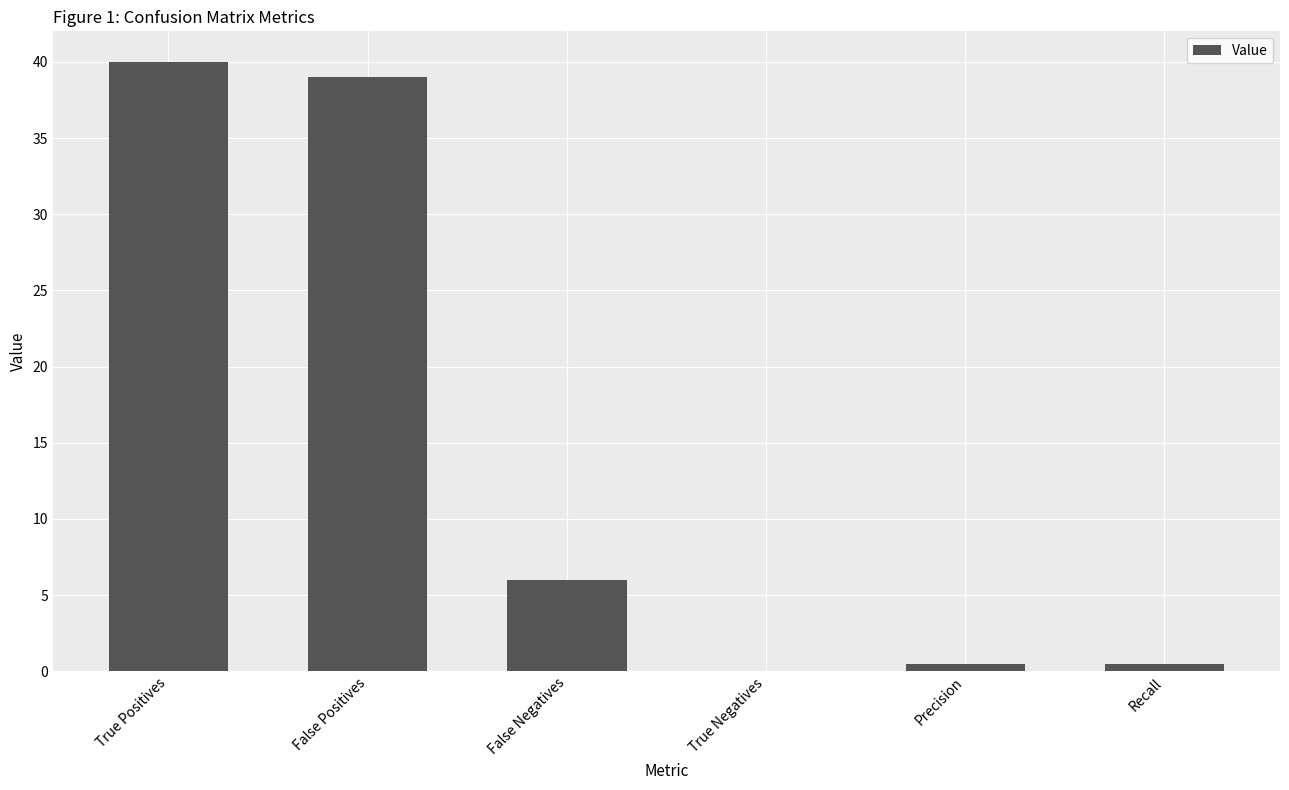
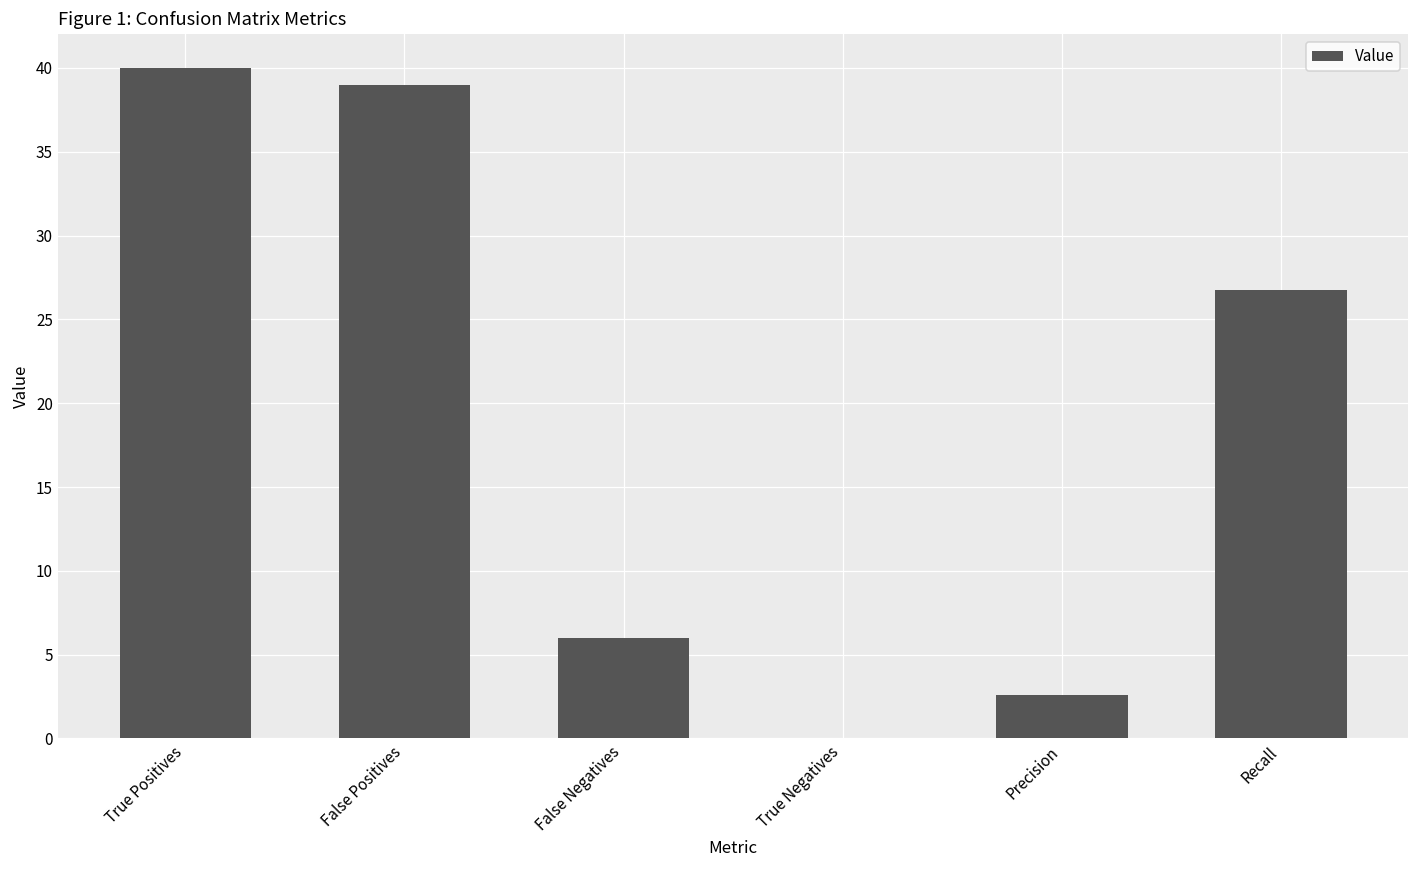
  {
    "True Positives": 40.0,
    "False Positives": 39.0,
    "False Negatives": 6.0,
    "True Negatives": 0.0,
-   "Precision": 0.5,
-   "Recall": 0.5
+   "Precision": 2.6,
+   "Recall": 26.8
  }
